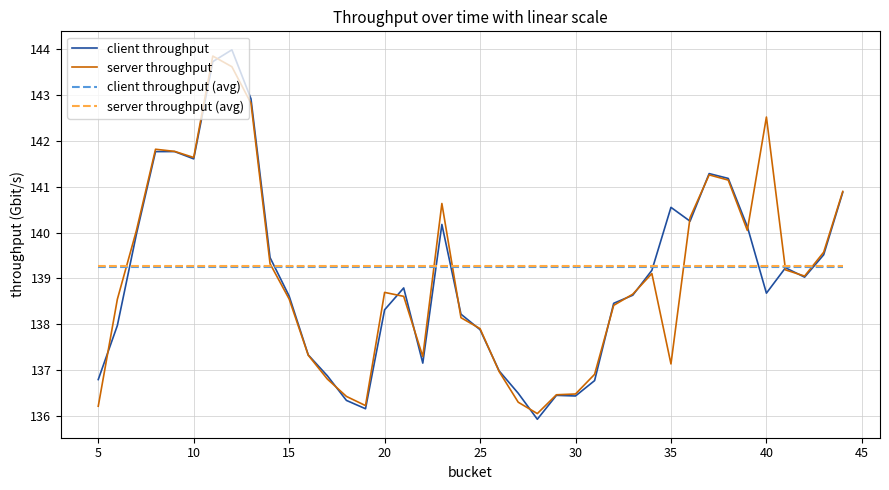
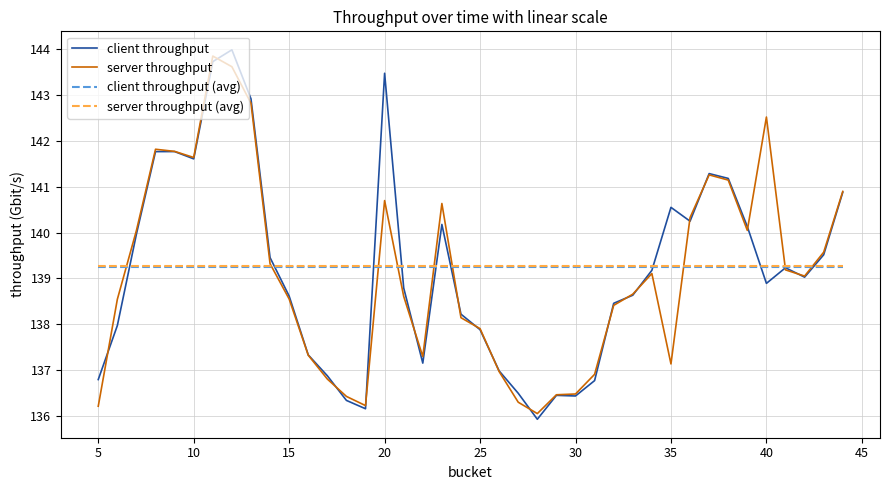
  {
    "client throughput": {
      "5": 136.8,
      "15": 138.6,
-     "20": 138.3,
+     "20": 143.5,
      "35": 140.5,
-     "40": 138.7
+     "40": 138.9
    },
    "server throughput": {
      "5": 136.2,
      "15": 138.5,
-     "20": 138.7,
+     "20": 140.7,
      "35": 137.1,
      "40": 142.5
    }
  }
